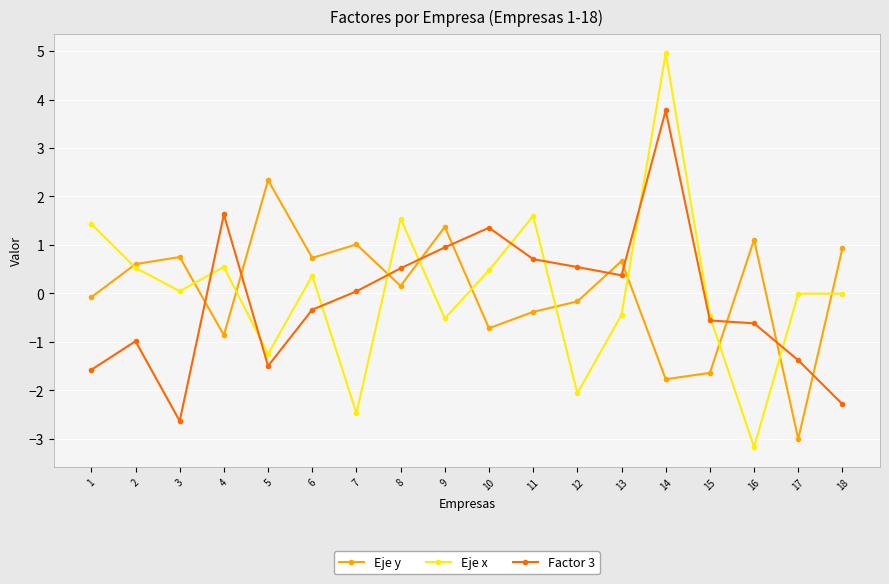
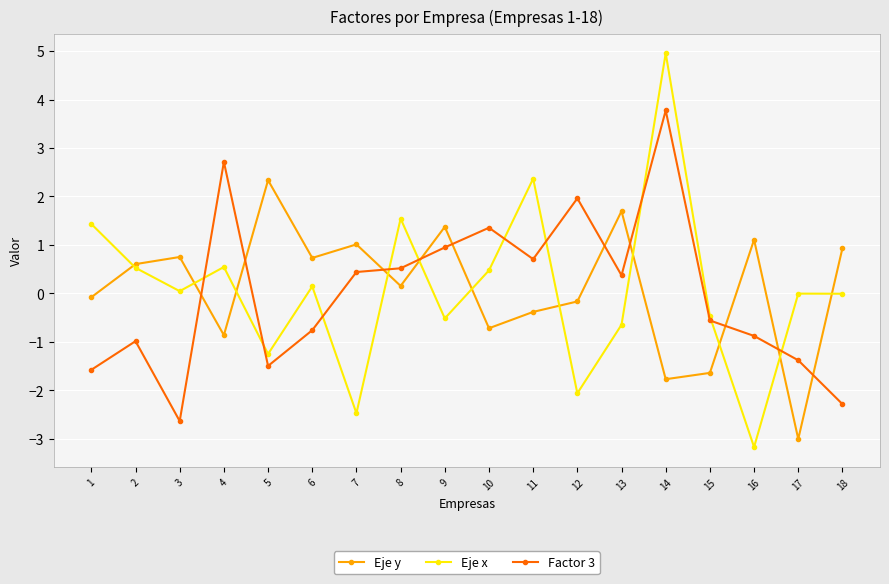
  {
    "Eje y": {
      "1": -0.1,
      "2": 0.6,
      "3": 0.8,
      "4": -0.9,
      "5": 2.3,
      "6": 0.7,
      "7": 1.0,
      "8": 0.2,
      "9": 1.4,
      "10": -0.7,
      "11": -0.4,
      "12": -0.2,
-     "13": 0.7,
+     "13": 1.7,
      "14": -1.8,
      "15": -1.6,
      "16": 1.1,
      "17": -3.0,
      "18": 0.9
    },
    "Eje x": {
      "1": 1.4,
      "2": 0.5,
      "3": 0.0,
      "4": 0.5,
      "5": -1.2,
-     "6": 0.4,
+     "6": 0.1,
      "7": -2.5,
      "8": 1.5,
      "9": -0.5,
      "10": 0.5,
-     "11": 1.6,
+     "11": 2.4,
      "12": -2.1,
-     "13": -0.4,
+     "13": -0.6,
      "14": 5.0,
      "15": -0.5,
      "16": -3.2,
      "17": 0.0,
      "18": 0.0
    },
    "Factor 3": {
      "1": -1.6,
      "2": -1.0,
      "3": -2.6,
-     "4": 1.6,
+     "4": 2.7,
      "5": -1.5,
-     "6": -0.3,
-     "7": 0.0,
+     "6": -0.8,
+     "7": 0.4,
      "8": 0.5,
      "9": 0.9,
      "10": 1.4,
      "11": 0.7,
-     "12": 0.5,
+     "12": 2.0,
      "13": 0.4,
      "14": 3.8,
      "15": -0.6,
-     "16": -0.6,
+     "16": -0.9,
      "17": -1.4,
      "18": -2.3
    }
  }
